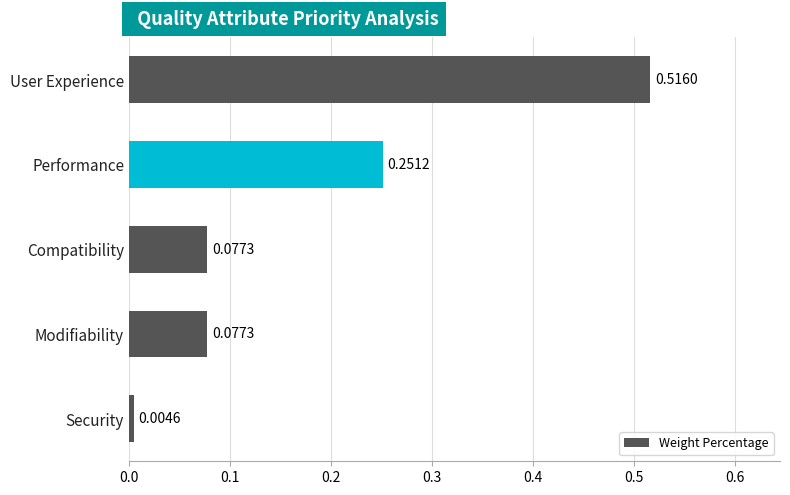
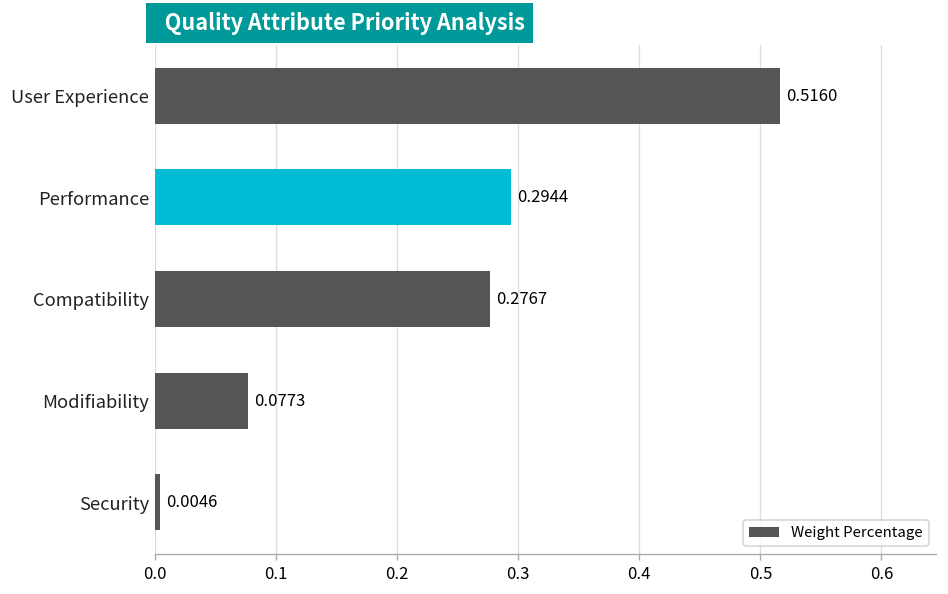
  {
    "User Experience": 0.5160,
-   "Performance": 0.2512,
-   "Compatibility": 0.0773,
+   "Performance": 0.2944,
+   "Compatibility": 0.2767,
    "Modifiability": 0.0773,
    "Security": 0.0046
  }
